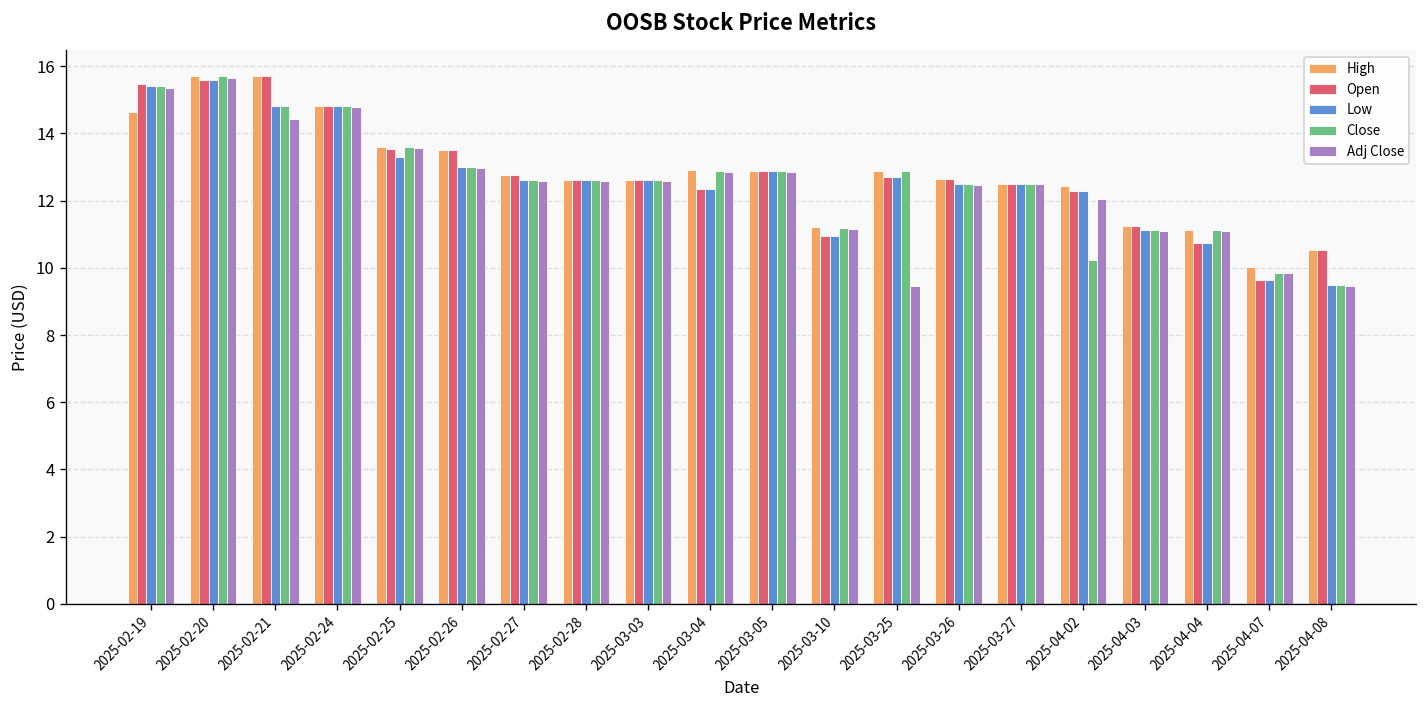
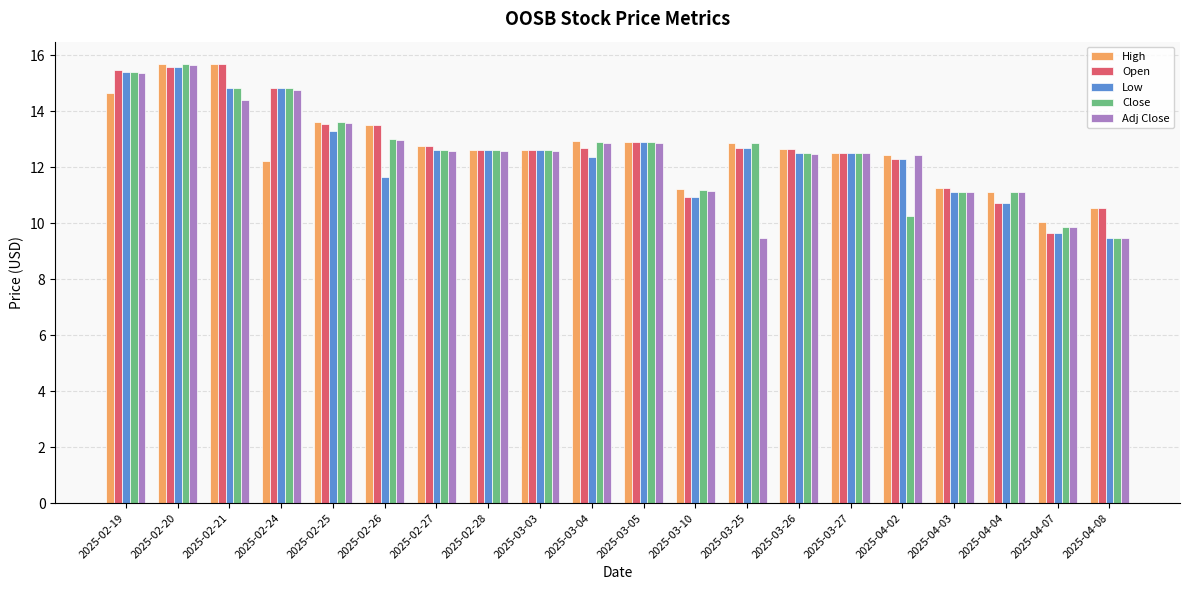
  {
    "High": {
      "2025-02-19": 14.6,
      "2025-02-20": 15.7,
      "2025-02-21": 15.7,
-     "2025-02-24": 14.8,
+     "2025-02-24": 12.2,
      "2025-02-25": 13.6,
      "2025-02-26": 13.5,
      "2025-02-27": 12.8,
      "2025-02-28": 12.6,
      "2025-03-03": 12.6,
      "2025-03-04": 12.9,
      "2025-03-05": 12.9,
      "2025-03-10": 11.2,
      "2025-03-25": 12.9,
      "2025-03-26": 12.6,
      "2025-03-27": 12.5,
      "2025-04-02": 12.4,
      "2025-04-03": 11.3,
      "2025-04-04": 11.1,
      "2025-04-07": 10.0,
      "2025-04-08": 10.5
    },
    "Open": {
      "2025-02-19": 15.5,
      "2025-02-20": 15.6,
      "2025-02-21": 15.7,
      "2025-02-24": 14.8,
      "2025-02-25": 13.5,
      "2025-02-26": 13.5,
      "2025-02-27": 12.8,
      "2025-02-28": 12.6,
      "2025-03-03": 12.6,
-     "2025-03-04": 12.4,
+     "2025-03-04": 12.7,
      "2025-03-05": 12.9,
      "2025-03-10": 10.9,
      "2025-03-25": 12.7,
      "2025-03-26": 12.6,
      "2025-03-27": 12.5,
      "2025-04-02": 12.3,
      "2025-04-03": 11.3,
      "2025-04-04": 10.7,
      "2025-04-07": 9.6,
      "2025-04-08": 10.5
    },
    "Low": {
      "2025-02-19": 15.4,
      "2025-02-20": 15.6,
      "2025-02-21": 14.8,
      "2025-02-24": 14.8,
      "2025-02-25": 13.3,
-     "2025-02-26": 13.0,
+     "2025-02-26": 11.7,
      "2025-02-27": 12.6,
      "2025-02-28": 12.6,
      "2025-03-03": 12.6,
      "2025-03-04": 12.4,
      "2025-03-05": 12.9,
      "2025-03-10": 10.9,
      "2025-03-25": 12.7,
      "2025-03-26": 12.5,
      "2025-03-27": 12.5,
      "2025-04-02": 12.3,
      "2025-04-03": 11.1,
      "2025-04-04": 10.7,
      "2025-04-07": 9.6,
      "2025-04-08": 9.5
    },
    "Close": {
      "2025-02-19": 15.4,
      "2025-02-20": 15.7,
      "2025-02-21": 14.8,
      "2025-02-24": 14.8,
      "2025-02-25": 13.6,
      "2025-02-26": 13.0,
      "2025-02-27": 12.6,
      "2025-02-28": 12.6,
      "2025-03-03": 12.6,
      "2025-03-04": 12.9,
      "2025-03-05": 12.9,
      "2025-03-10": 11.2,
      "2025-03-25": 12.9,
      "2025-03-26": 12.5,
      "2025-03-27": 12.5,
      "2025-04-02": 10.2,
      "2025-04-03": 11.1,
      "2025-04-04": 11.1,
      "2025-04-07": 9.9,
      "2025-04-08": 9.5
    },
    "Adj Close": {
      "2025-02-19": 15.4,
      "2025-02-20": 15.7,
      "2025-02-21": 14.4,
      "2025-02-24": 14.8,
      "2025-02-25": 13.6,
      "2025-02-26": 13.0,
      "2025-02-27": 12.6,
      "2025-02-28": 12.6,
      "2025-03-03": 12.6,
      "2025-03-04": 12.9,
      "2025-03-05": 12.9,
      "2025-03-10": 11.2,
      "2025-03-25": 9.5,
      "2025-03-26": 12.5,
      "2025-03-27": 12.5,
-     "2025-04-02": 12.0,
+     "2025-04-02": 12.4,
      "2025-04-03": 11.1,
      "2025-04-04": 11.1,
      "2025-04-07": 9.8,
      "2025-04-08": 9.5
    }
  }
